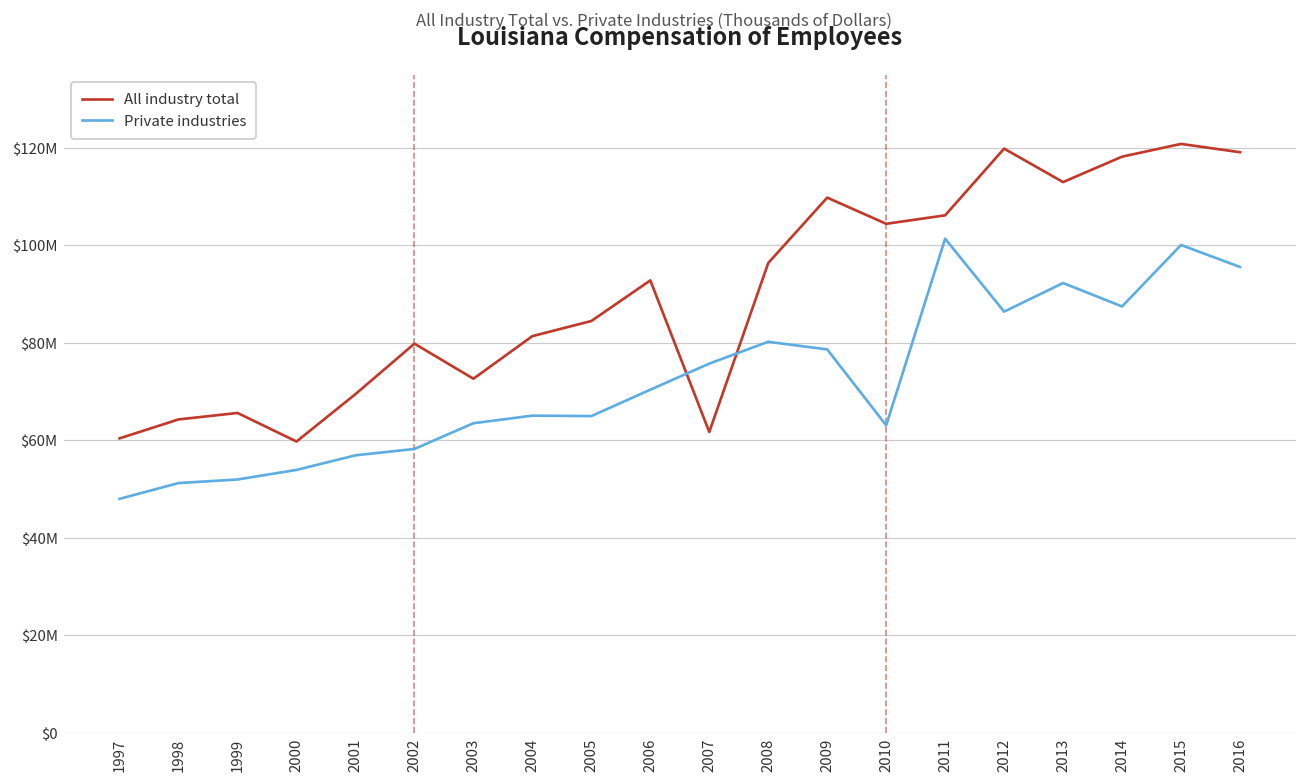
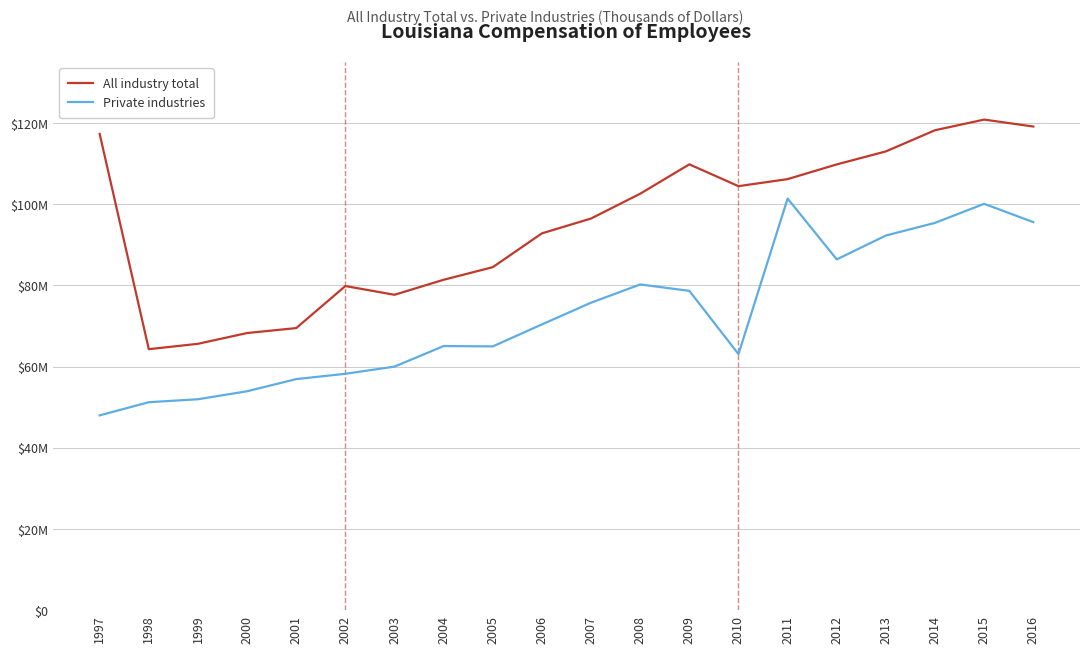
  {
    "All industry total": {
-     "1997": "$60000000",
+     "1997": "$117000000",
      "1998": "$64000000",
      "1999": "$66000000",
-     "2000": "$60000000",
+     "2000": "$68000000",
      "2001": "$69000000",
      "2002": "$80000000",
-     "2003": "$73000000",
+     "2003": "$78000000",
      "2004": "$81000000",
      "2005": "$84000000",
      "2006": "$93000000",
-     "2007": "$62000000",
-     "2008": "$96000000",
+     "2007": "$96000000",
+     "2008": "$103000000",
      "2009": "$110000000",
      "2010": "$104000000",
      "2011": "$106000000",
-     "2012": "$120000000",
+     "2012": "$110000000",
      "2013": "$113000000",
      "2014": "$118000000",
      "2015": "$121000000",
      "2016": "$119000000"
    },
    "Private industries": {
      "1997": "$48000000",
      "1998": "$51000000",
      "1999": "$52000000",
      "2000": "$54000000",
      "2001": "$57000000",
      "2002": "$58000000",
-     "2003": "$63000000",
+     "2003": "$60000000",
      "2004": "$65000000",
      "2005": "$65000000",
      "2006": "$70000000",
      "2007": "$76000000",
      "2008": "$80000000",
      "2009": "$79000000",
      "2010": "$63000000",
      "2011": "$101000000",
      "2012": "$86000000",
      "2013": "$92000000",
-     "2014": "$87000000",
+     "2014": "$95000000",
      "2015": "$100000000",
      "2016": "$96000000"
    }
  }
